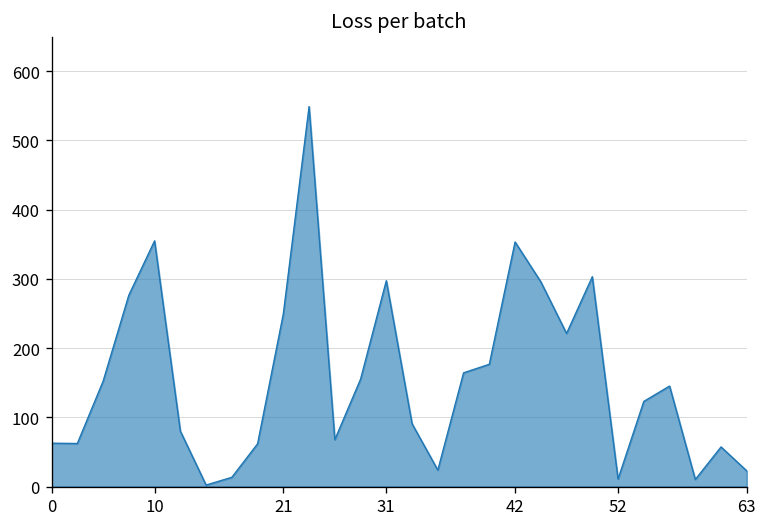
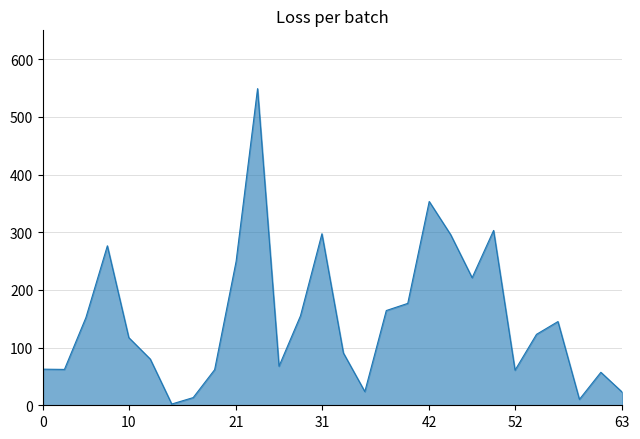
  {
    "0": 60,
-   "10": 350,
+   "10": 120,
    "21": 250,
    "31": 300,
    "42": 350,
-   "52": 10,
+   "52": 60,
    "63": 20
  }
